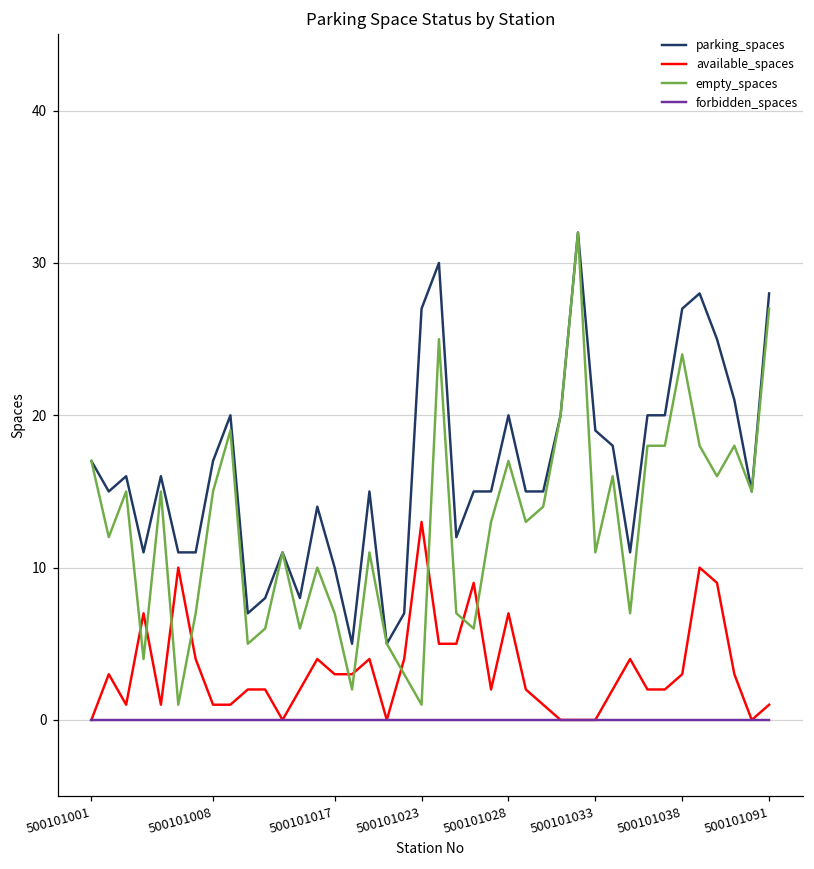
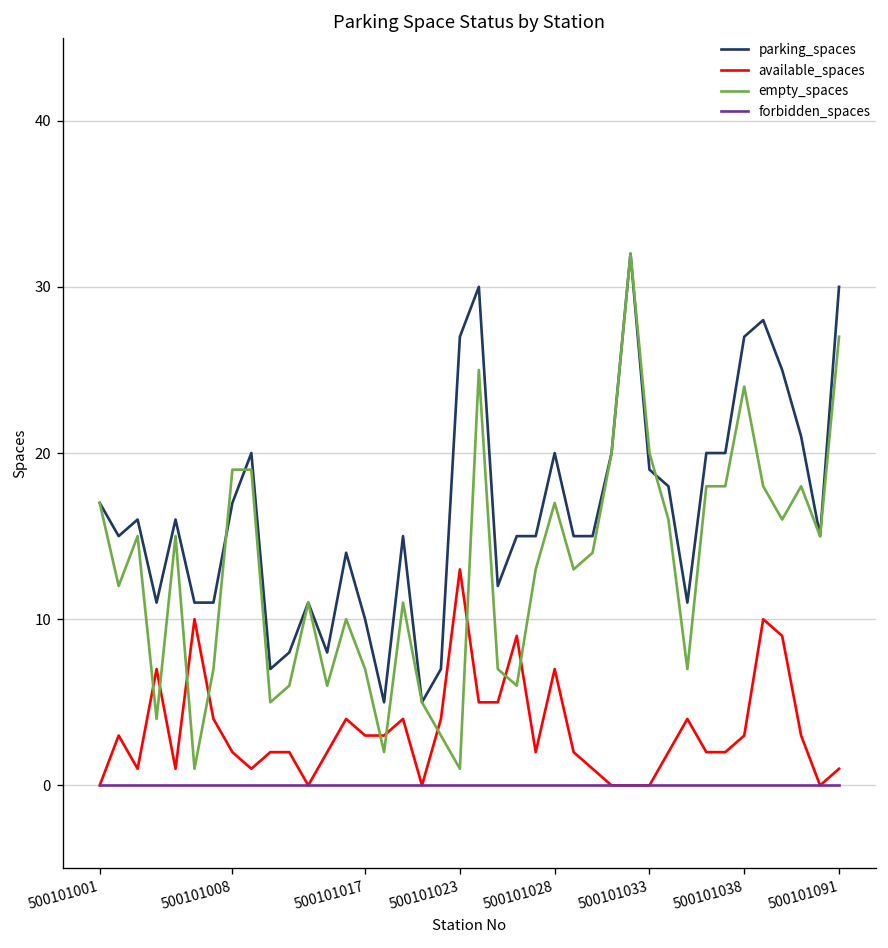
  {
    "parking_spaces": {
      "500101008": 17,
      "500101017": 10,
      "500101023": 27,
      "500101028": 20,
      "500101033": 19,
      "500101038": 27,
-     "500101091": 28
+     "500101091": 30
    },
    "available_spaces": {
-     "500101008": 1,
+     "500101008": 2,
      "500101017": 3,
      "500101023": 13,
      "500101028": 7,
      "500101038": 3,
      "500101091": 1
    },
    "empty_spaces": {
-     "500101008": 15,
+     "500101008": 19,
      "500101017": 7,
      "500101023": 1,
      "500101028": 17,
-     "500101033": 11,
+     "500101033": 20,
      "500101038": 24,
      "500101091": 27
    },
    "forbidden_spaces": {
      "500101008": 0,
      "500101017": 0,
      "500101023": 0,
      "500101028": 0,
      "500101038": 0,
      "500101091": 0
    }
  }
